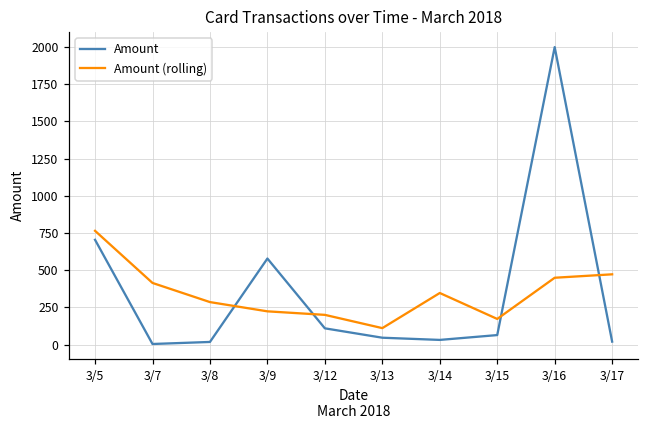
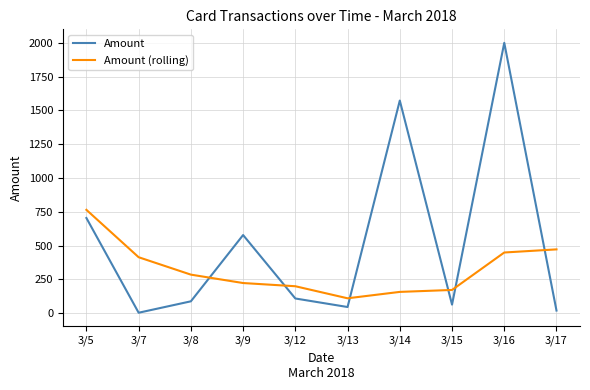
  {
    "Amount": {
      "3/5": 700,
      "3/7": 0,
-     "3/8": 20,
+     "3/8": 90,
      "3/9": 580,
      "3/12": 110,
      "3/13": 50,
-     "3/14": 30,
+     "3/14": 1570,
      "3/15": 60,
      "3/16": 2000,
      "3/17": 20
    },
    "Amount (rolling)": {
      "3/5": 760,
      "3/7": 410,
      "3/8": 290,
      "3/9": 220,
      "3/12": 200,
      "3/13": 110,
-     "3/14": 350,
+     "3/14": 160,
      "3/15": 170,
      "3/16": 450,
      "3/17": 470
    }
  }
